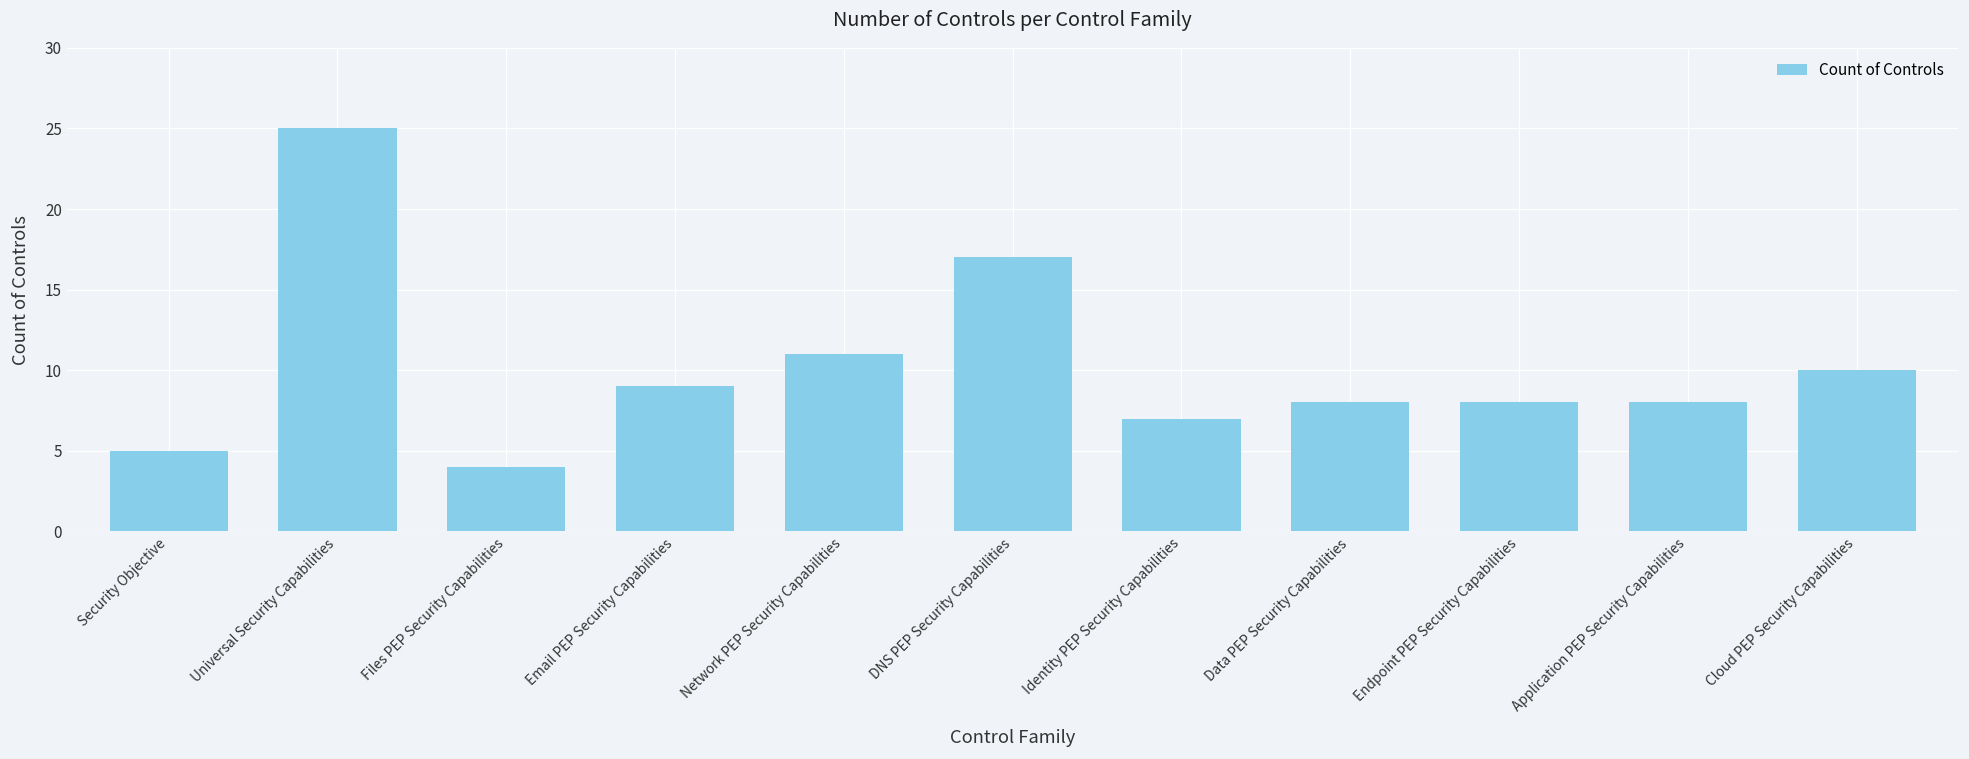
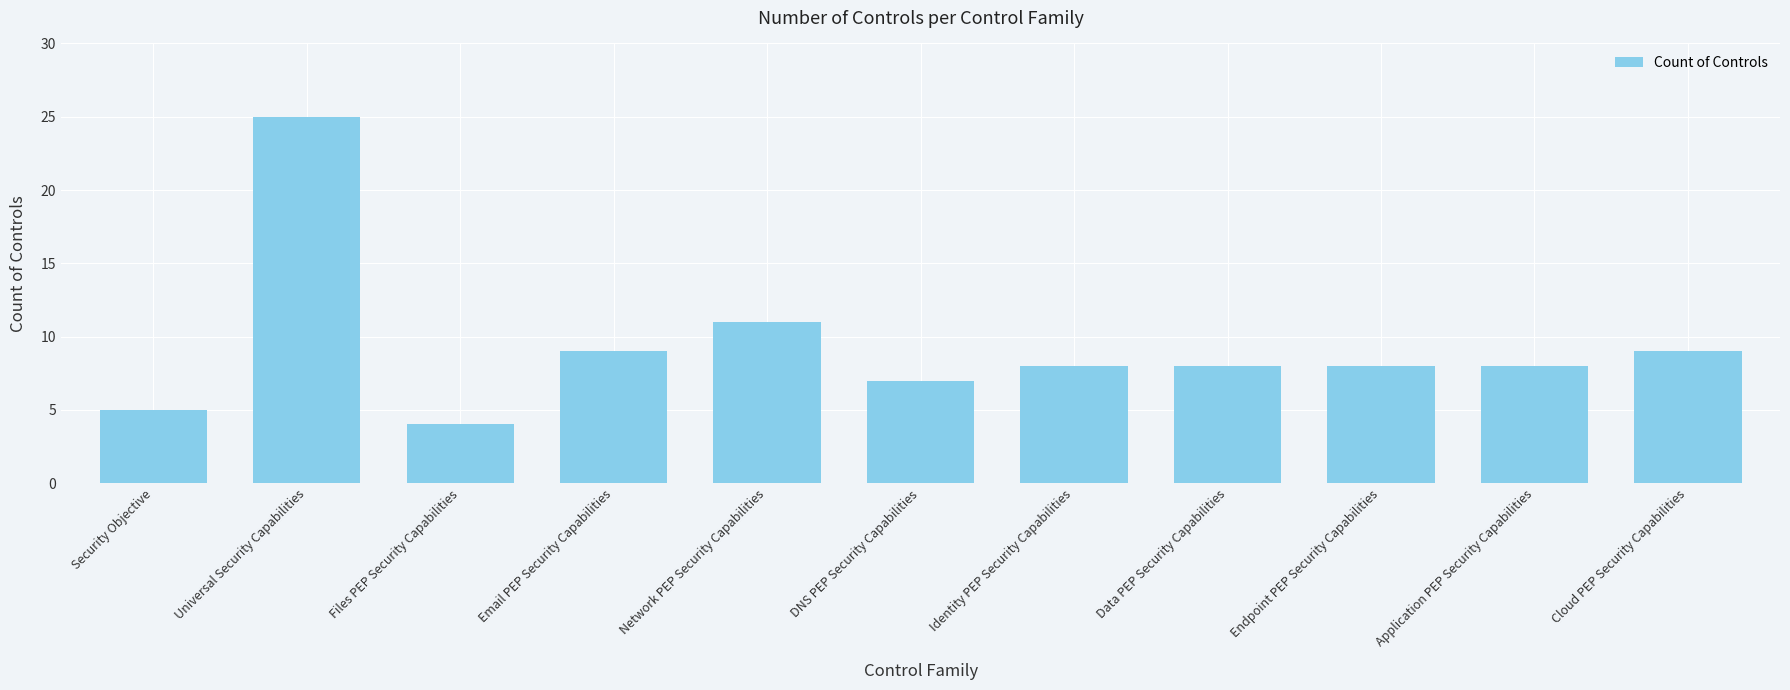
  {
    "Security Objective": 5,
    "Universal Security Capabilities": 25,
    "Files PEP Security Capabilities": 4,
    "Email PEP Security Capabilities": 9,
    "Network PEP Security Capabilities": 11,
-   "DNS PEP Security Capabilities": 17,
-   "Identity PEP Security Capabilities": 7,
+   "DNS PEP Security Capabilities": 7,
+   "Identity PEP Security Capabilities": 8,
    "Data PEP Security Capabilities": 8,
    "Endpoint PEP Security Capabilities": 8,
    "Application PEP Security Capabilities": 8,
-   "Cloud PEP Security Capabilities": 10
+   "Cloud PEP Security Capabilities": 9
  }
